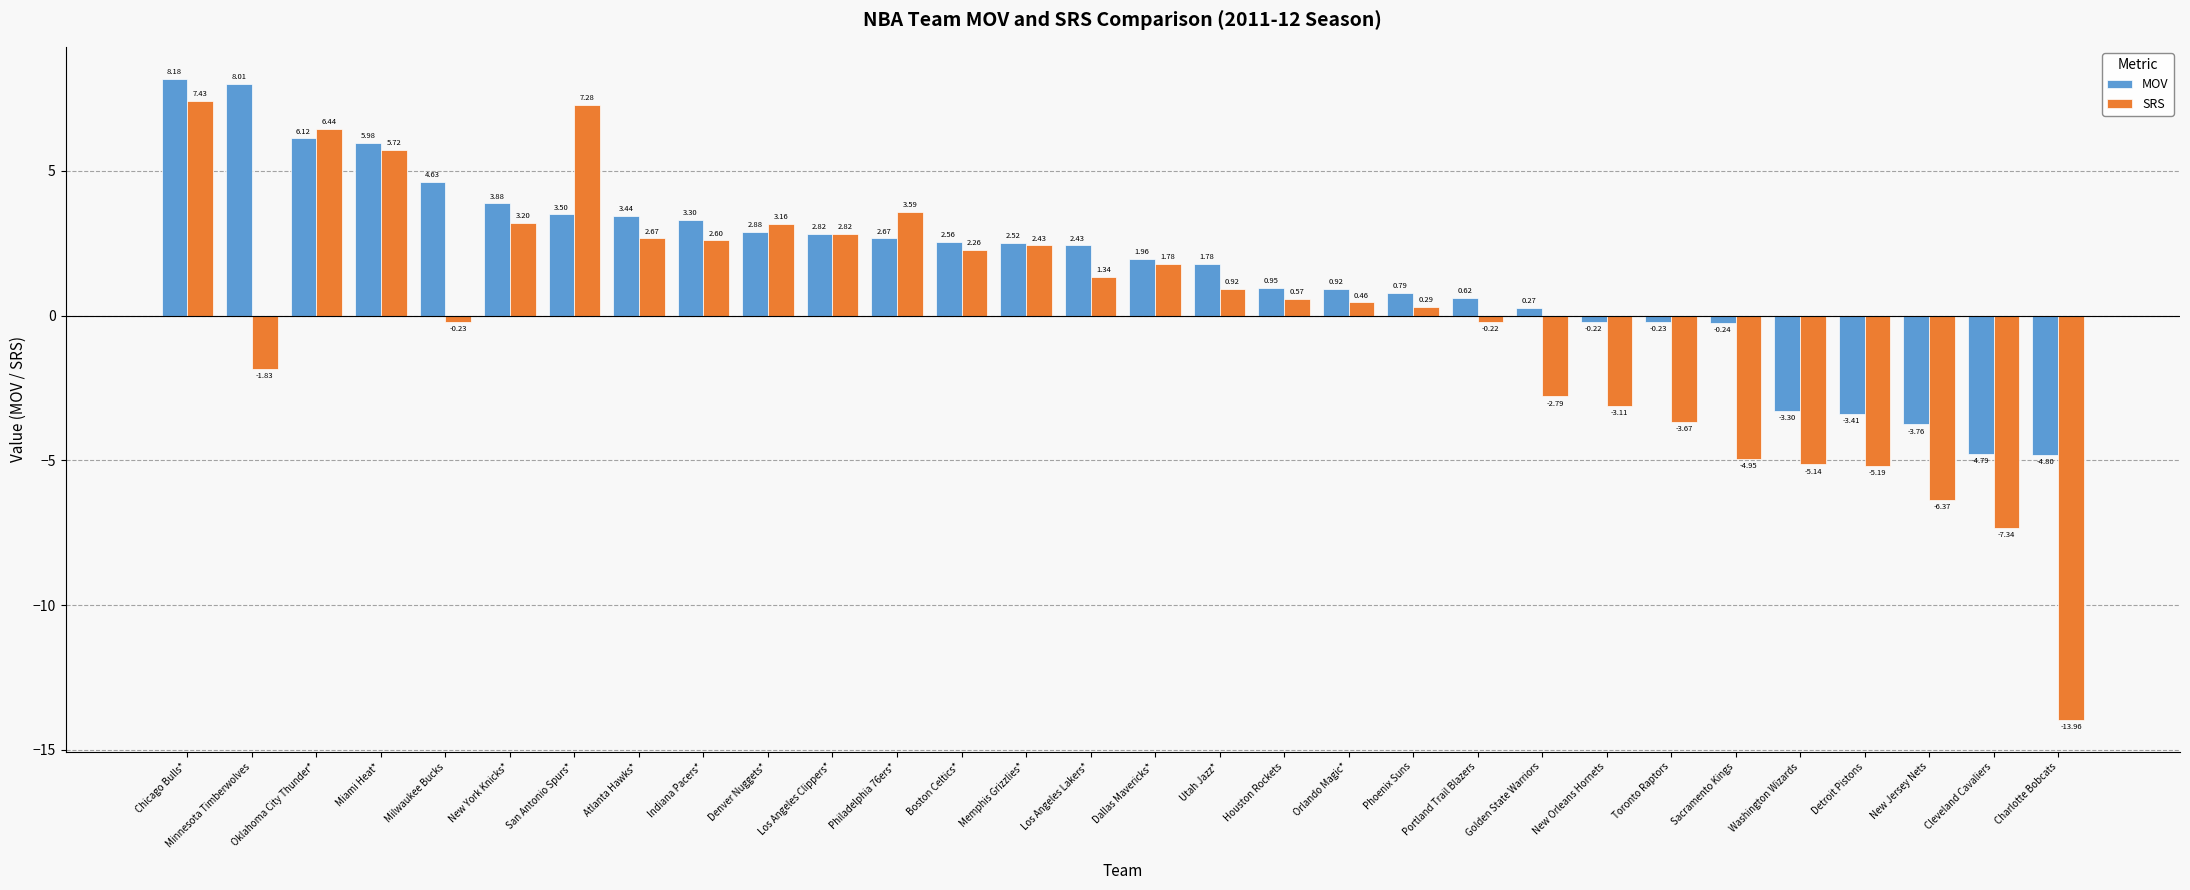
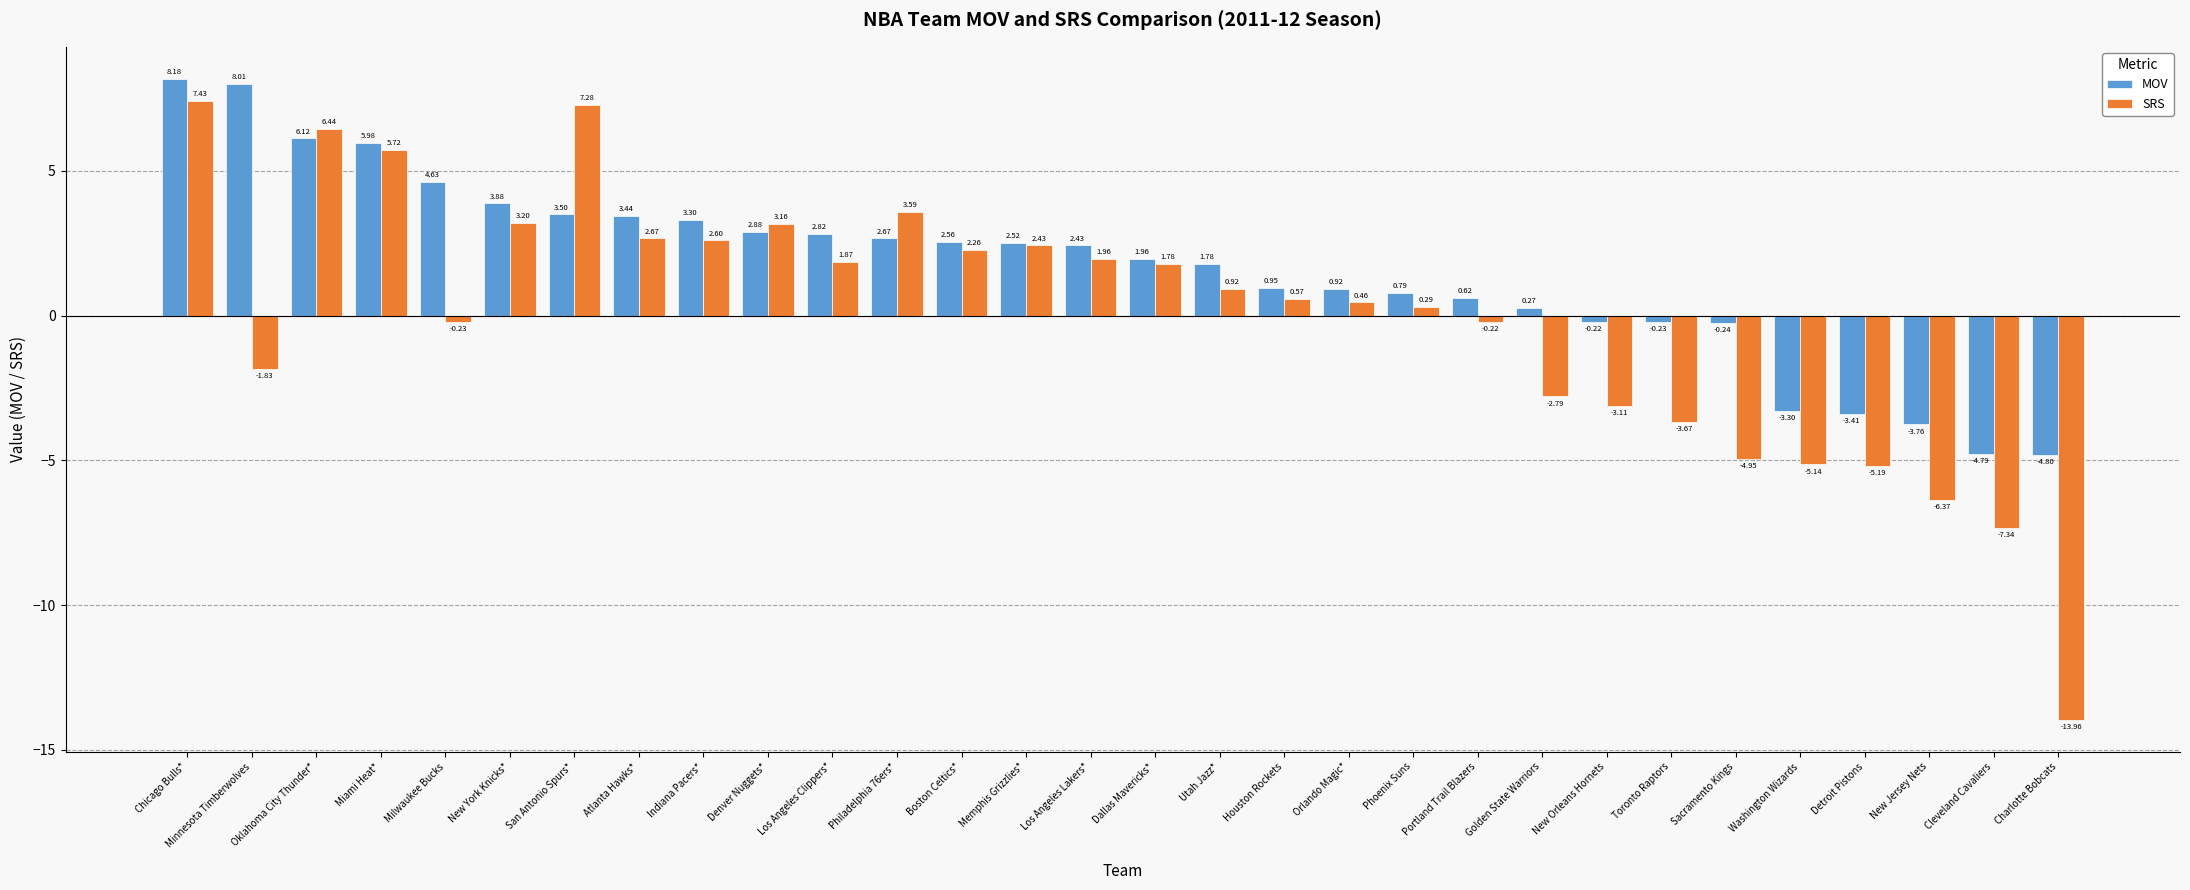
  {
    "MOV": {
      "Chicago Bulls*": 8.18,
      "Minnesota Timberwolves": 8.01,
      "Oklahoma City Thunder*": 6.12,
      "Miami Heat*": 5.98,
      "Milwaukee Bucks": 4.63,
      "New York Knicks*": 3.88,
      "San Antonio Spurs*": 3.50,
      "Atlanta Hawks*": 3.44,
      "Indiana Pacers*": 3.30,
      "Denver Nuggets*": 2.88,
      "Los Angeles Clippers*": 2.82,
      "Philadelphia 76ers*": 2.67,
      "Boston Celtics*": 2.56,
      "Memphis Grizzlies*": 2.52,
      "Los Angeles Lakers*": 2.43,
      "Dallas Mavericks*": 1.96,
      "Utah Jazz*": 1.78,
      "Houston Rockets": 0.95,
      "Orlando Magic*": 0.92,
      "Phoenix Suns": 0.79,
      "Portland Trail Blazers": 0.62,
      "Golden State Warriors": 0.27,
      "New Orleans Hornets": -0.22,
      "Toronto Raptors": -0.23,
      "Sacramento Kings": -0.24,
      "Washington Wizards": -3.30,
      "Detroit Pistons": -3.41,
      "New Jersey Nets": -3.76,
      "Cleveland Cavaliers": -4.79,
      "Charlotte Bobcats": -4.80
    },
    "SRS": {
      "Chicago Bulls*": 7.43,
      "Minnesota Timberwolves": -1.83,
      "Oklahoma City Thunder*": 6.44,
      "Miami Heat*": 5.72,
      "Milwaukee Bucks": -0.23,
      "New York Knicks*": 3.20,
      "San Antonio Spurs*": 7.28,
      "Atlanta Hawks*": 2.67,
      "Indiana Pacers*": 2.60,
      "Denver Nuggets*": 3.16,
-     "Los Angeles Clippers*": 2.82,
+     "Los Angeles Clippers*": 1.87,
      "Philadelphia 76ers*": 3.59,
      "Boston Celtics*": 2.26,
      "Memphis Grizzlies*": 2.43,
-     "Los Angeles Lakers*": 1.34,
+     "Los Angeles Lakers*": 1.96,
      "Dallas Mavericks*": 1.78,
      "Utah Jazz*": 0.92,
      "Houston Rockets": 0.57,
      "Orlando Magic*": 0.46,
      "Phoenix Suns": 0.29,
      "Portland Trail Blazers": -0.22,
      "Golden State Warriors": -2.79,
      "New Orleans Hornets": -3.11,
      "Toronto Raptors": -3.67,
      "Sacramento Kings": -4.95,
      "Washington Wizards": -5.14,
      "Detroit Pistons": -5.19,
      "New Jersey Nets": -6.37,
      "Cleveland Cavaliers": -7.34,
      "Charlotte Bobcats": -13.96
    }
  }
